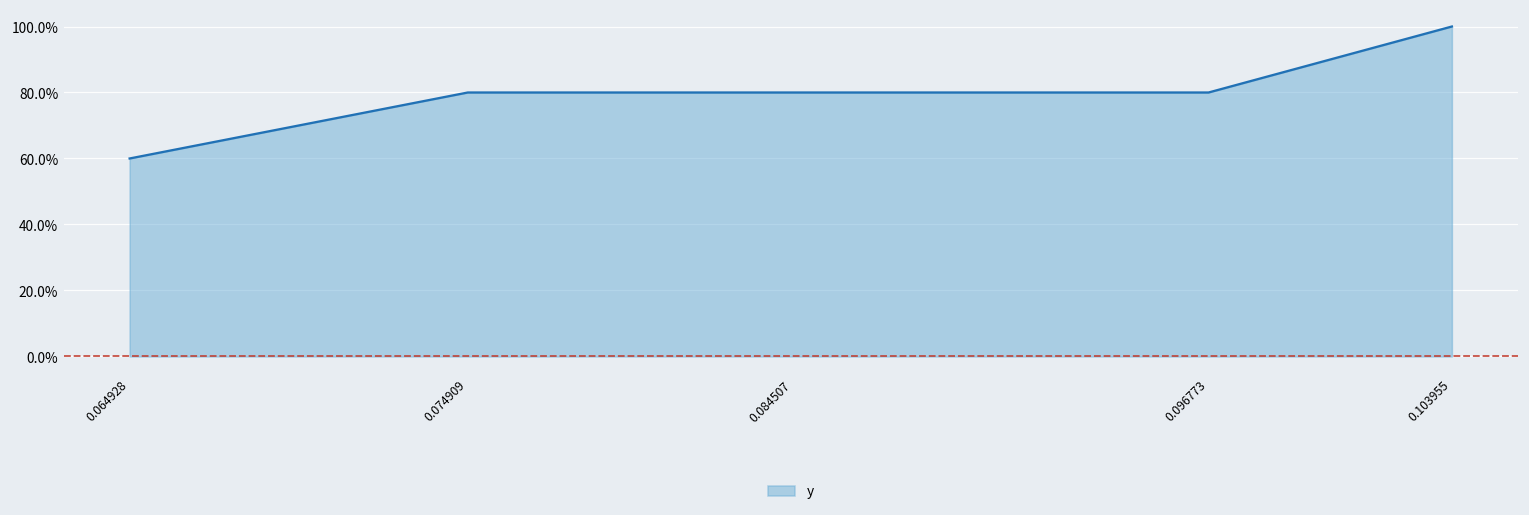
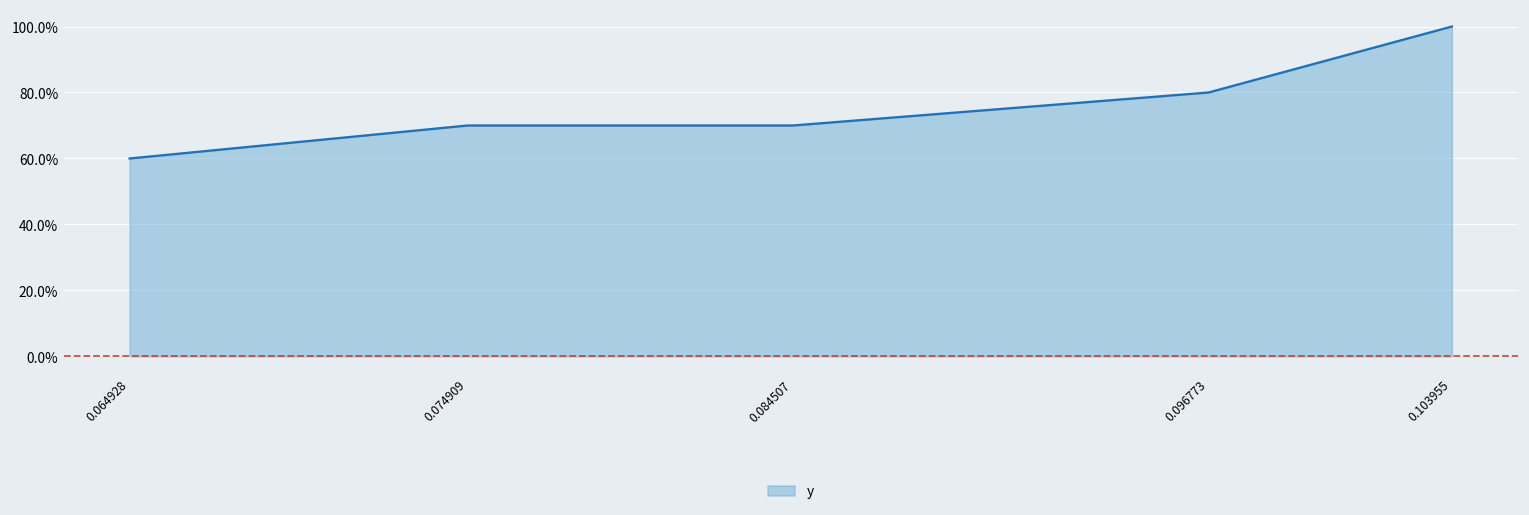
  {
    "0.064928": "60%",
-   "0.074909": "80%",
-   "0.084507": "80%",
+   "0.074909": "70%",
+   "0.084507": "70%",
    "0.096773": "80%",
    "0.103955": "100%"
  }
